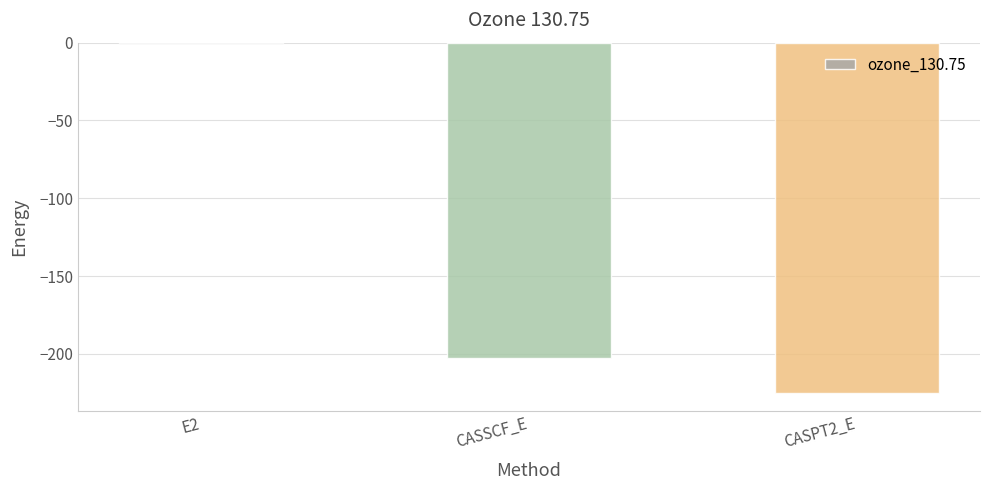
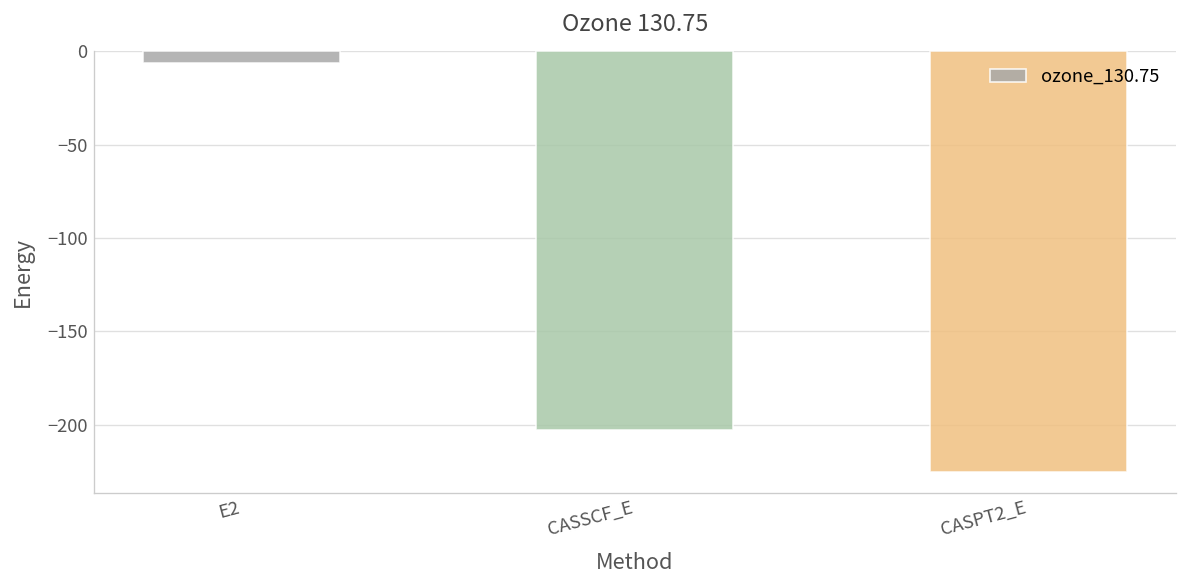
  {
-   "E2": -1,
+   "E2": -6,
    "CASSCF_E": -203,
    "CASPT2_E": -225
  }
